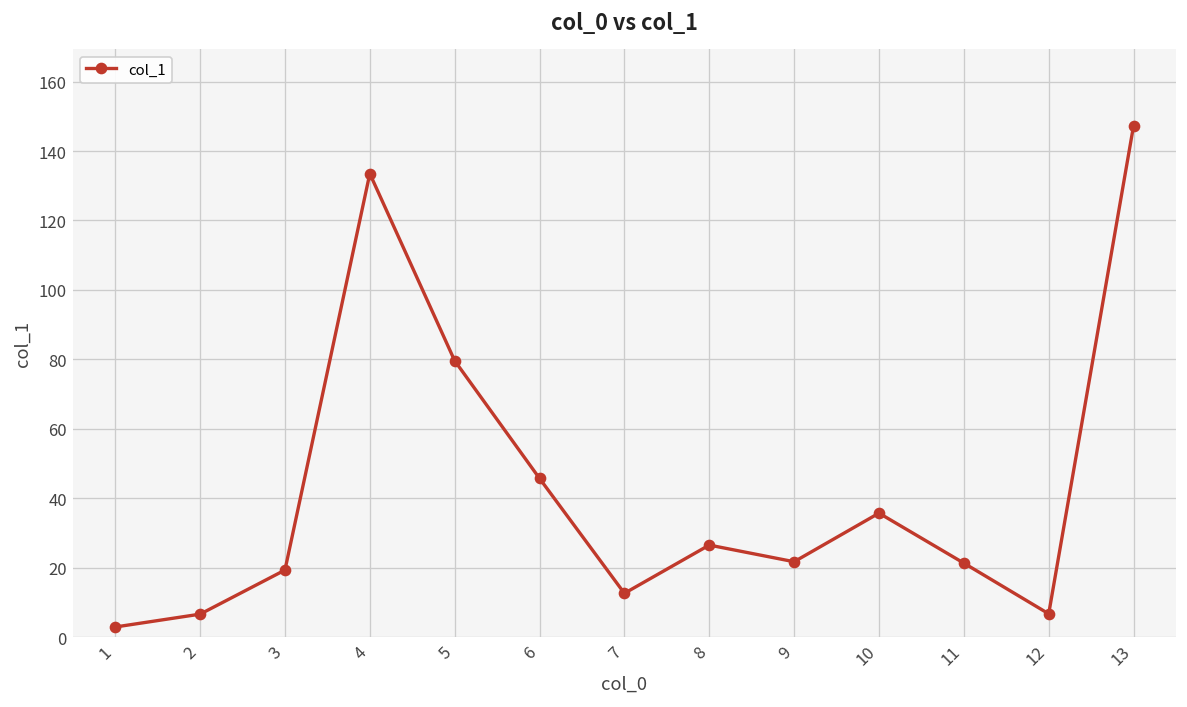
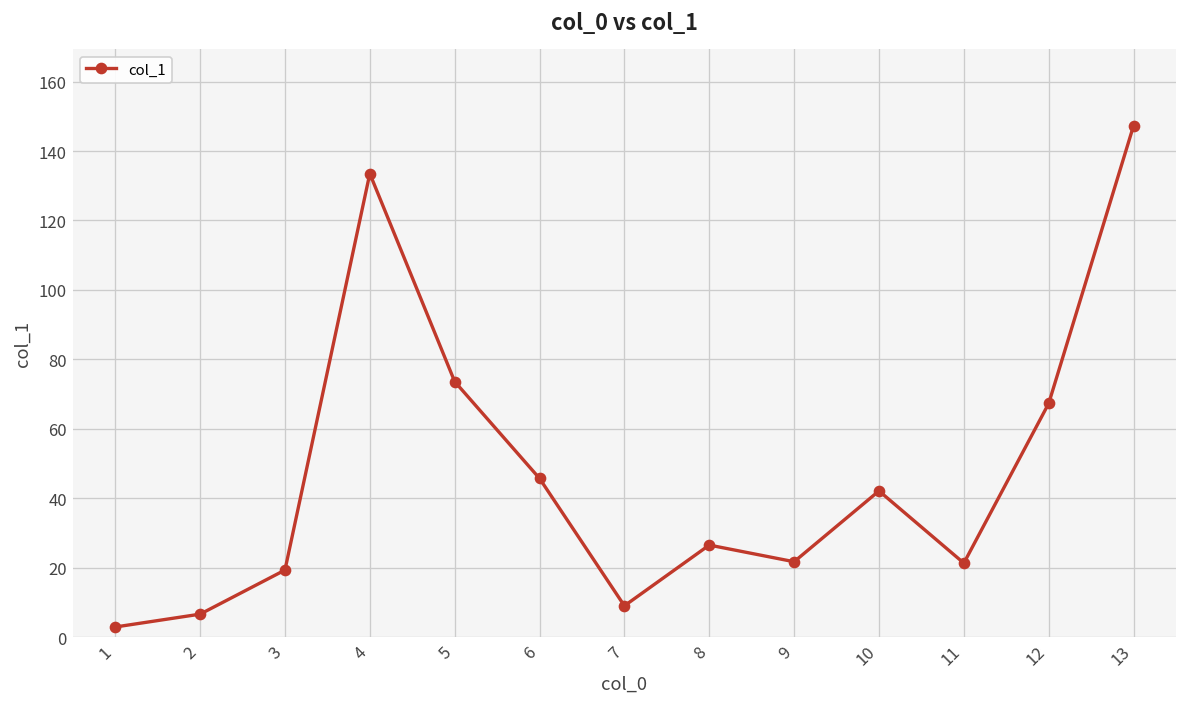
  {
    "1": 3,
    "2": 7,
    "3": 19,
    "4": 134,
-   "5": 80,
+   "5": 74,
    "6": 46,
-   "7": 13,
+   "7": 9,
    "8": 27,
    "9": 22,
-   "10": 36,
+   "10": 42,
    "11": 21,
-   "12": 7,
+   "12": 67,
    "13": 147
  }
